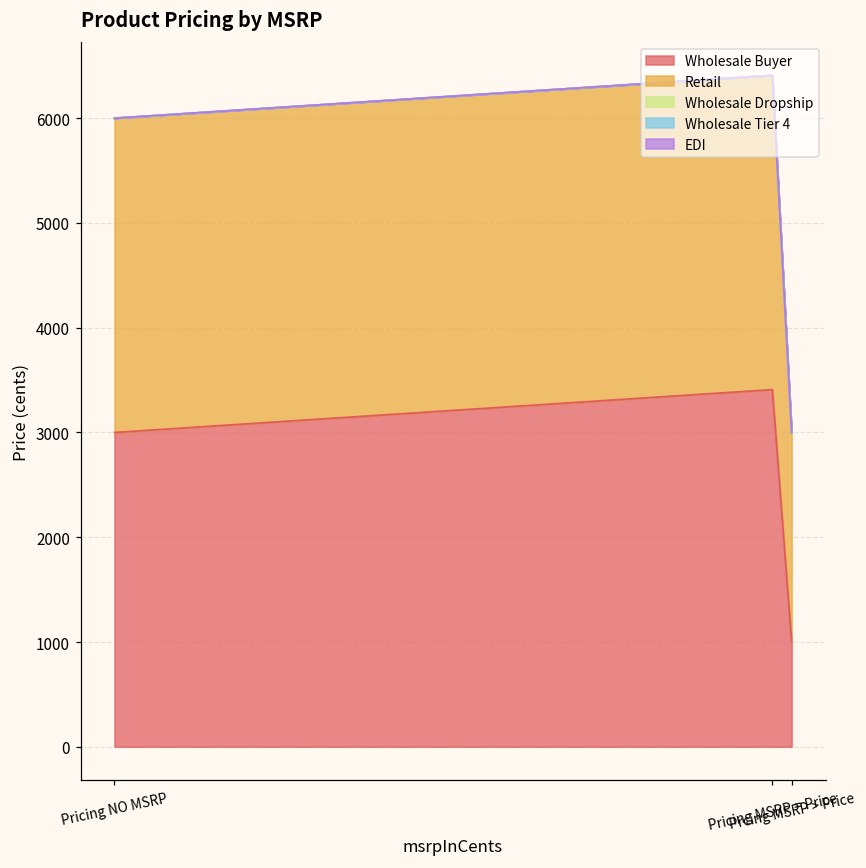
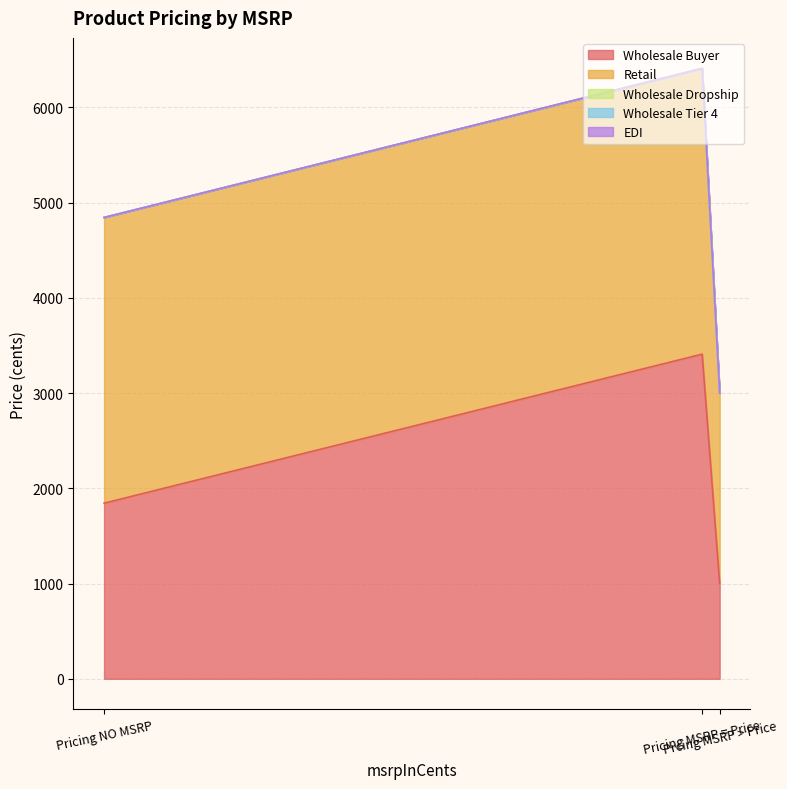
  {
    "Wholesale Buyer": {
-     "Pricing NO MSRP": 3000,
+     "Pricing NO MSRP": 1800,
      "Pricing MSRP = Price": 3400,
      "Prcing MSRP > Price": 1000
    }
  }
